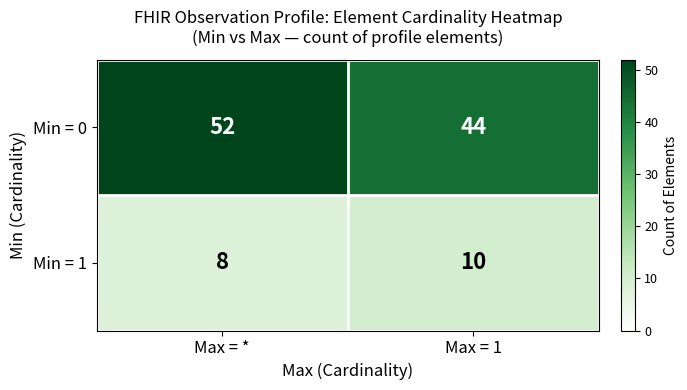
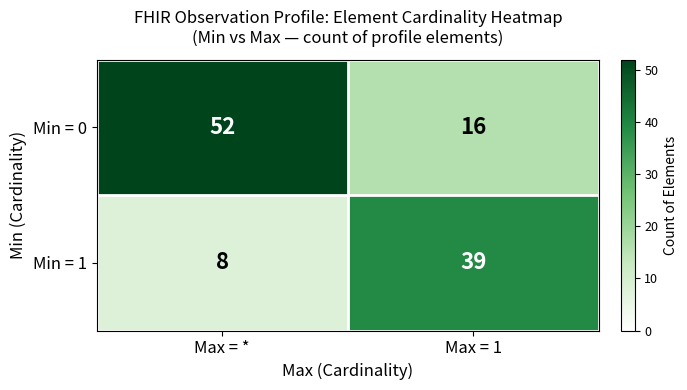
  {
    "Min = 0": {
      "Max = *": 52,
-     "Max = 1": 44
+     "Max = 1": 16
    },
    "Min = 1": {
      "Max = *": 8,
-     "Max = 1": 10
+     "Max = 1": 39
    }
  }
